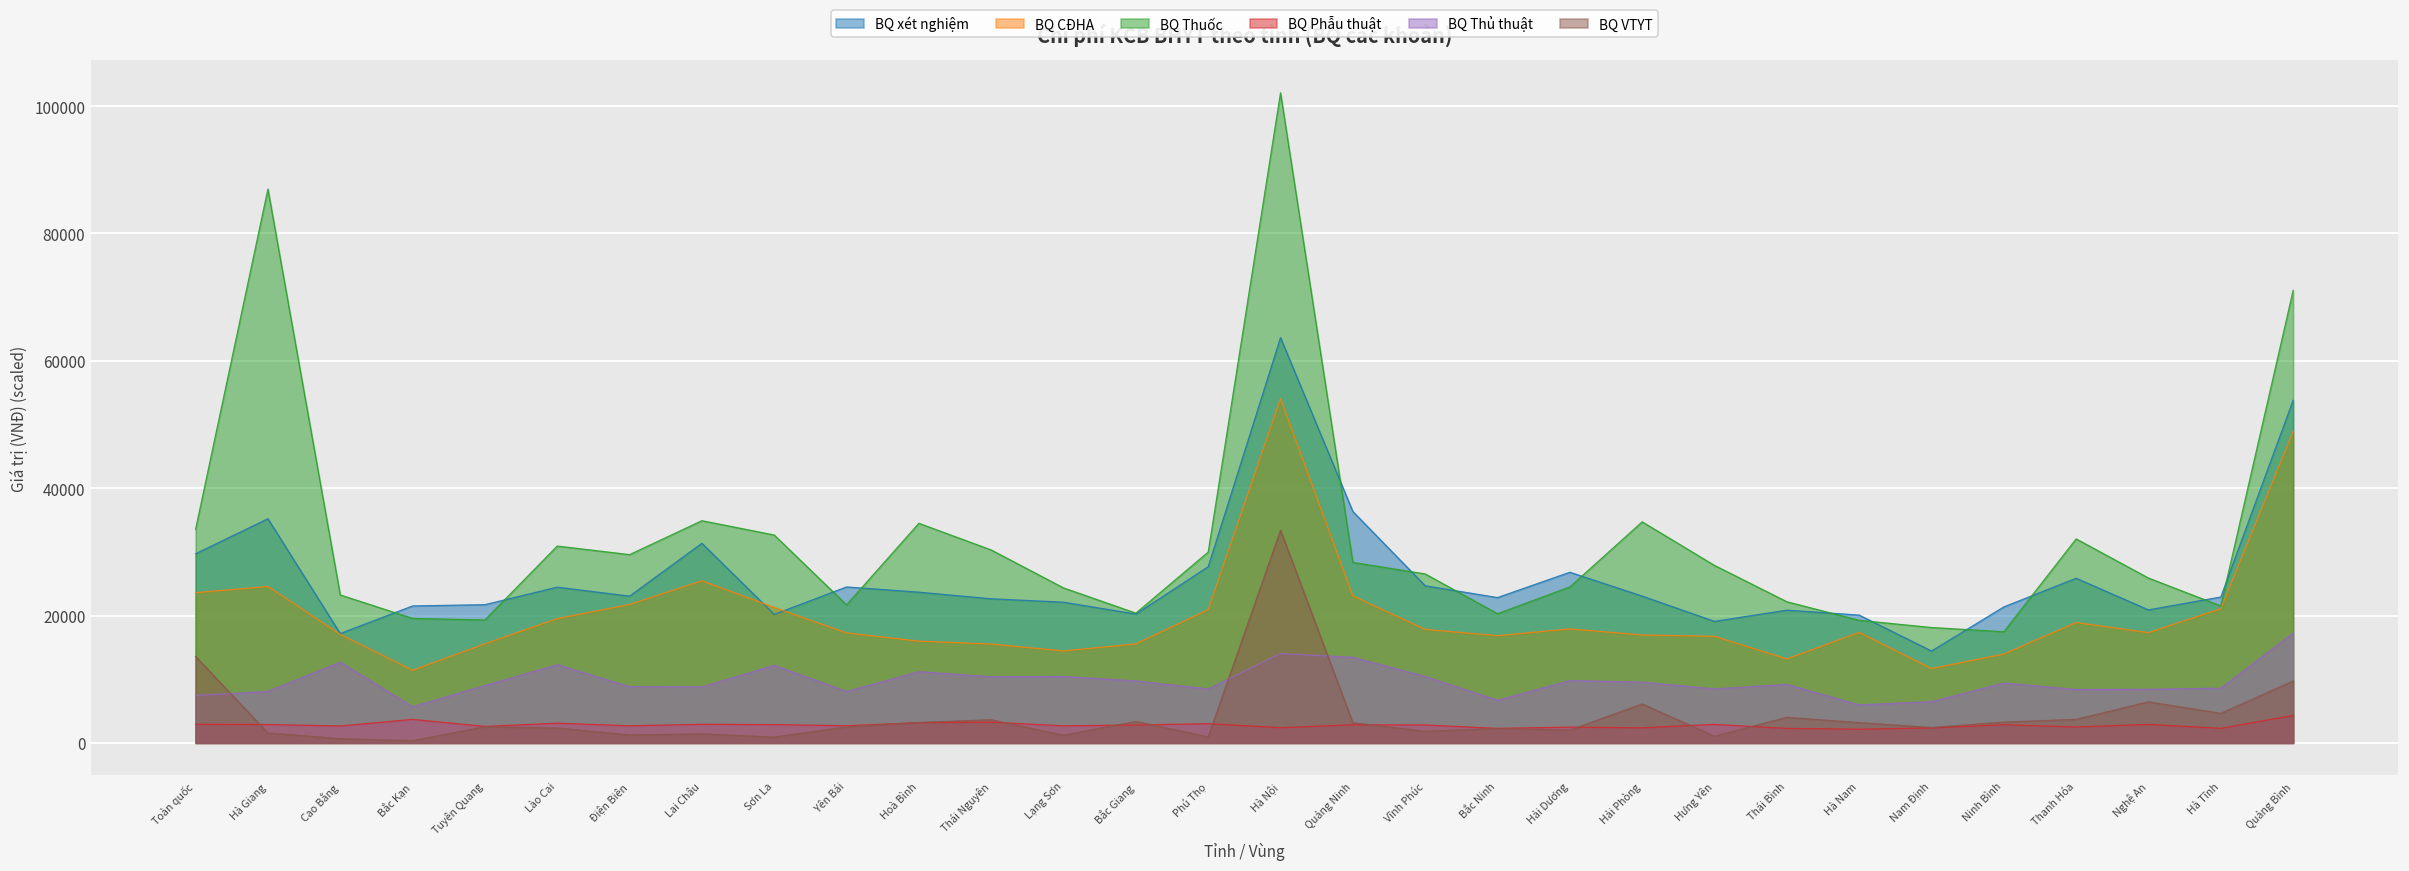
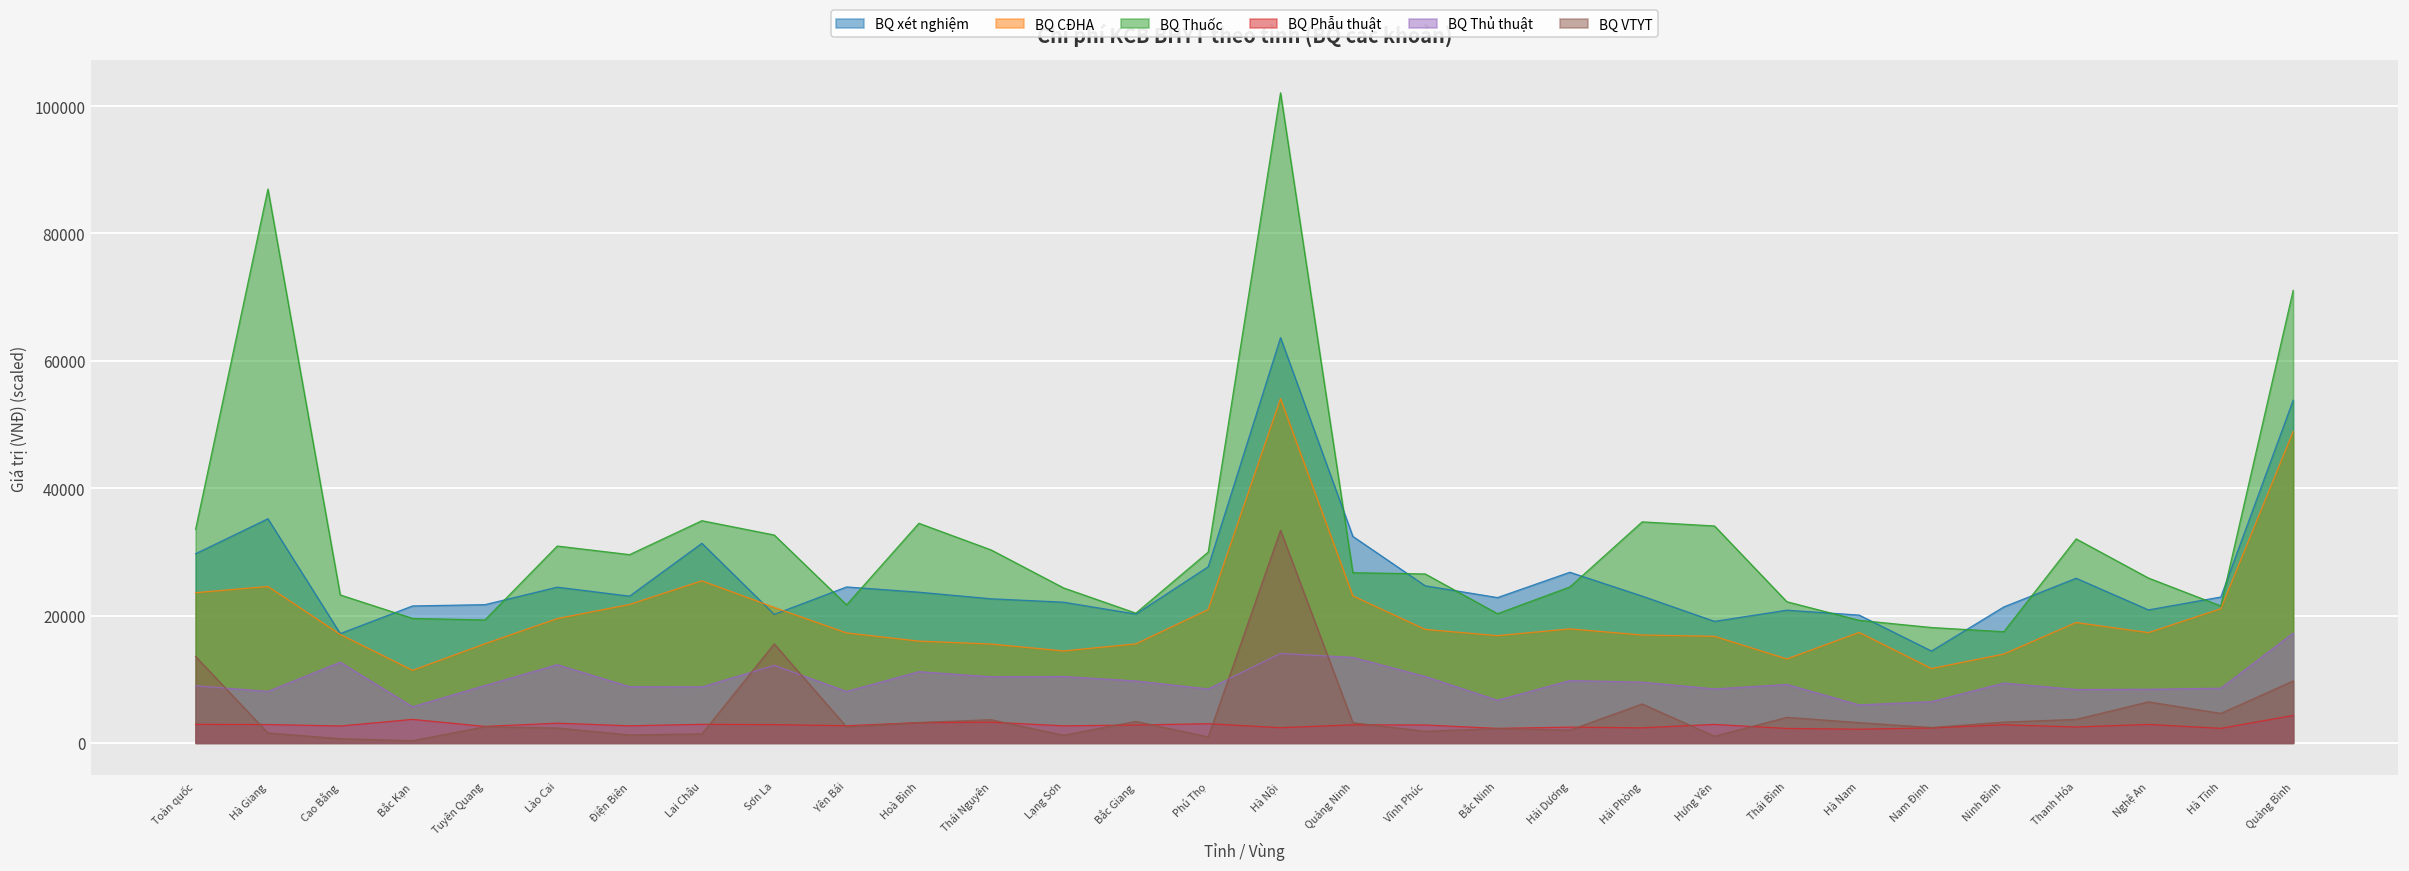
  {
    "BQ xét nghiệm": {
      "Toàn quốc": 30000,
      "Hà Giang": 35000,
      "Bắc Kạn": 22000,
      "Tuyên Quang": 22000,
      "Lào Cai": 24000,
      "Điện Biên": 23000,
      "Lai Châu": 31000,
      "Sơn La": 20000,
      "Yên Bái": 24000,
      "Hoà Bình": 24000,
      "Thái Nguyên": 23000,
      "Lạng Sơn": 22000,
      "Phú Thọ": 28000,
      "Hà Nội": 64000,
-     "Quảng Ninh": 36000,
+     "Quảng Ninh": 32000,
      "Vĩnh Phúc": 25000,
      "Bắc Ninh": 23000,
      "Hải Dương": 27000,
      "Hải Phòng": 23000,
      "Hưng Yên": 19000,
      "Thái Bình": 21000,
      "Hà Nam": 20000,
      "Nam Định": 14000,
      "Ninh Bình": 21000,
      "Thanh Hóa": 26000,
      "Nghệ An": 21000,
      "Hà Tĩnh": 23000,
      "Quảng Bình": 54000
    },
    "BQ CĐHA": {
      "Toàn quốc": 24000,
      "Hà Giang": 25000,
      "Bắc Kạn": 11000,
      "Tuyên Quang": 16000,
      "Lào Cai": 20000,
      "Điện Biên": 22000,
      "Lai Châu": 25000,
      "Sơn La": 21000,
      "Yên Bái": 17000,
      "Hoà Bình": 16000,
      "Thái Nguyên": 16000,
      "Lạng Sơn": 14000,
      "Bắc Giang": 16000,
      "Phú Thọ": 21000,
      "Hà Nội": 54000,
      "Quảng Ninh": 23000,
      "Vĩnh Phúc": 18000,
      "Bắc Ninh": 17000,
      "Hải Dương": 18000,
      "Hải Phòng": 17000,
      "Hưng Yên": 17000,
      "Thái Bình": 13000,
      "Hà Nam": 17000,
      "Nam Định": 12000,
      "Ninh Bình": 14000,
      "Thanh Hóa": 19000,
      "Nghệ An": 17000,
      "Quảng Bình": 49000
    },
    "BQ Thuốc": {
      "Toàn quốc": 34000,
      "Hà Giang": 87000,
      "Cao Bằng": 23000,
      "Bắc Kạn": 20000,
      "Tuyên Quang": 19000,
      "Lào Cai": 31000,
      "Điện Biên": 30000,
      "Lai Châu": 35000,
      "Sơn La": 33000,
      "Yên Bái": 22000,
      "Hoà Bình": 34000,
      "Thái Nguyên": 30000,
      "Lạng Sơn": 24000,
      "Phú Thọ": 30000,
      "Hà Nội": 102000,
-     "Quảng Ninh": 28000,
+     "Quảng Ninh": 27000,
      "Vĩnh Phúc": 27000,
      "Bắc Ninh": 20000,
      "Hải Dương": 24000,
      "Hải Phòng": 35000,
-     "Hưng Yên": 28000,
+     "Hưng Yên": 34000,
      "Thái Bình": 22000,
      "Hà Nam": 19000,
      "Nam Định": 18000,
      "Ninh Bình": 17000,
      "Thanh Hóa": 32000,
      "Nghệ An": 26000,
      "Quảng Bình": 71000
    },
    "BQ Phẫu thuật": {
      "Toàn quốc": 3000,
      "Hà Giang": 3000,
      "Cao Bằng": 3000,
      "Bắc Kạn": 4000,
      "Lào Cai": 3000,
      "Điện Biên": 3000,
      "Lai Châu": 3000,
      "Sơn La": 3000,
      "Lạng Sơn": 3000,
      "Bắc Giang": 3000,
      "Phú Thọ": 3000,
      "Hà Nội": 2000,
      "Vĩnh Phúc": 3000,
      "Hải Dương": 2000,
      "Hải Phòng": 2000,
      "Hưng Yên": 3000,
      "Thái Bình": 2000,
      "Hà Nam": 2000,
      "Thanh Hóa": 2000,
      "Nghệ An": 3000,
      "Hà Tĩnh": 2000,
      "Quảng Bình": 4000
    },
    "BQ Thủ thuật": {
-     "Toàn quốc": 7000,
+     "Toàn quốc": 9000,
      "Hà Giang": 8000,
      "Cao Bằng": 13000,
      "Bắc Kạn": 6000,
      "Tuyên Quang": 9000,
      "Lào Cai": 12000,
      "Điện Biên": 9000,
      "Lai Châu": 9000,
      "Sơn La": 12000,
      "Yên Bái": 8000,
      "Hoà Bình": 11000,
      "Thái Nguyên": 10000,
      "Lạng Sơn": 10000,
      "Bắc Giang": 10000,
      "Phú Thọ": 8000,
      "Hà Nội": 14000,
      "Quảng Ninh": 13000,
      "Vĩnh Phúc": 10000,
      "Bắc Ninh": 7000,
      "Hải Dương": 10000,
      "Hải Phòng": 10000,
      "Hưng Yên": 8000,
      "Thái Bình": 9000,
      "Hà Nam": 6000,
      "Nam Định": 6000,
      "Ninh Bình": 9000,
      "Thanh Hóa": 8000,
      "Nghệ An": 8000,
      "Hà Tĩnh": 9000,
      "Quảng Bình": 17000
    },
    "BQ VTYT": {
      "Toàn quốc": 14000,
      "Hà Giang": 2000,
      "Cao Bằng": 1000,
      "Bắc Kạn": 0,
      "Lào Cai": 2000,
      "Điện Biên": 1000,
      "Lai Châu": 1000,
-     "Sơn La": 1000,
+     "Sơn La": 16000,
      "Lạng Sơn": 1000,
      "Bắc Giang": 3000,
      "Phú Thọ": 1000,
      "Hà Nội": 33000,
      "Vĩnh Phúc": 2000,
      "Hải Dương": 2000,
      "Hải Phòng": 6000,
      "Hưng Yên": 1000,
      "Thái Bình": 4000,
      "Hà Nam": 3000,
      "Thanh Hóa": 4000,
      "Nghệ An": 6000,
      "Hà Tĩnh": 5000,
      "Quảng Bình": 10000
    }
  }
